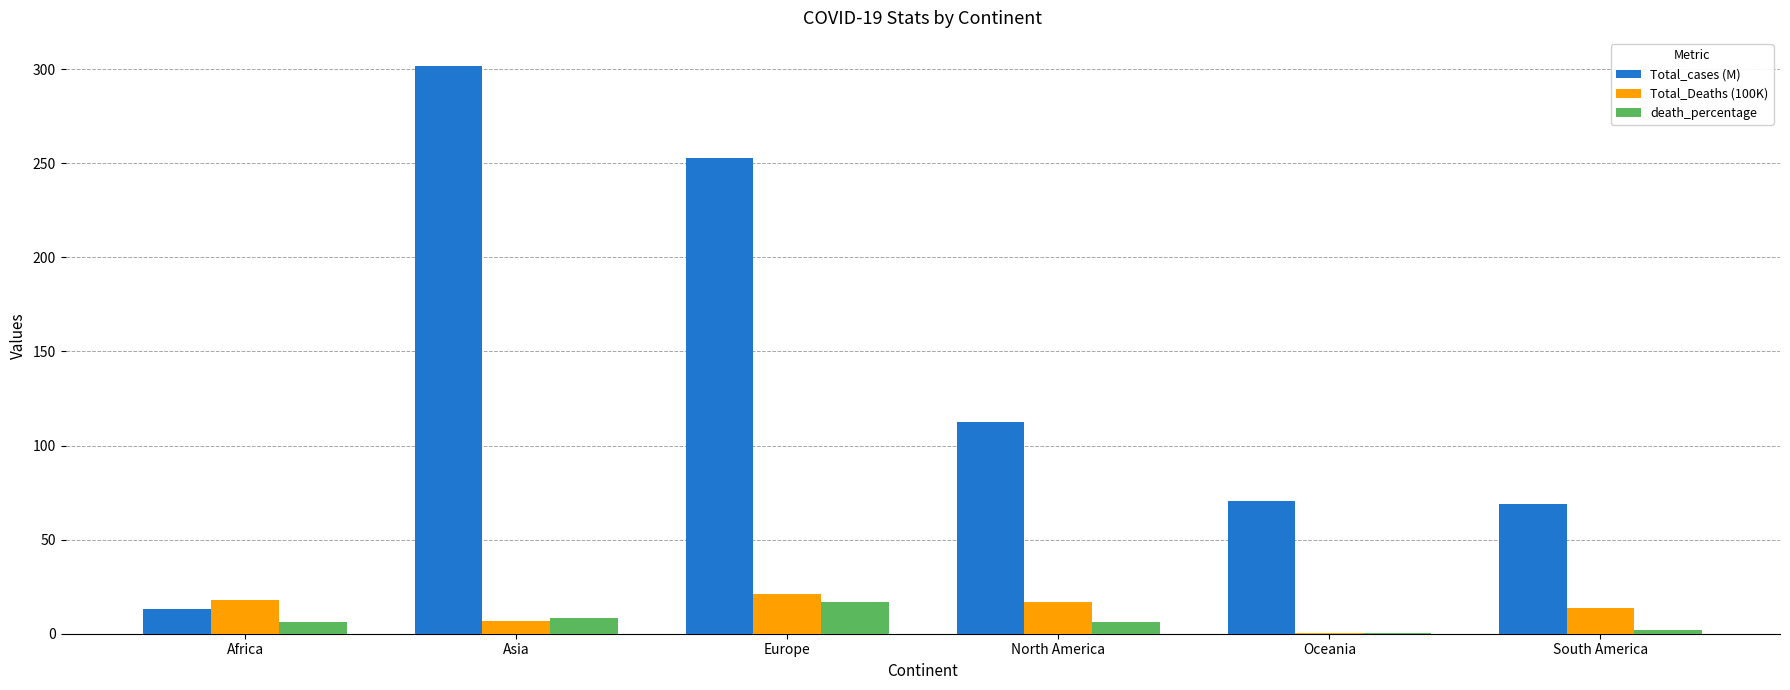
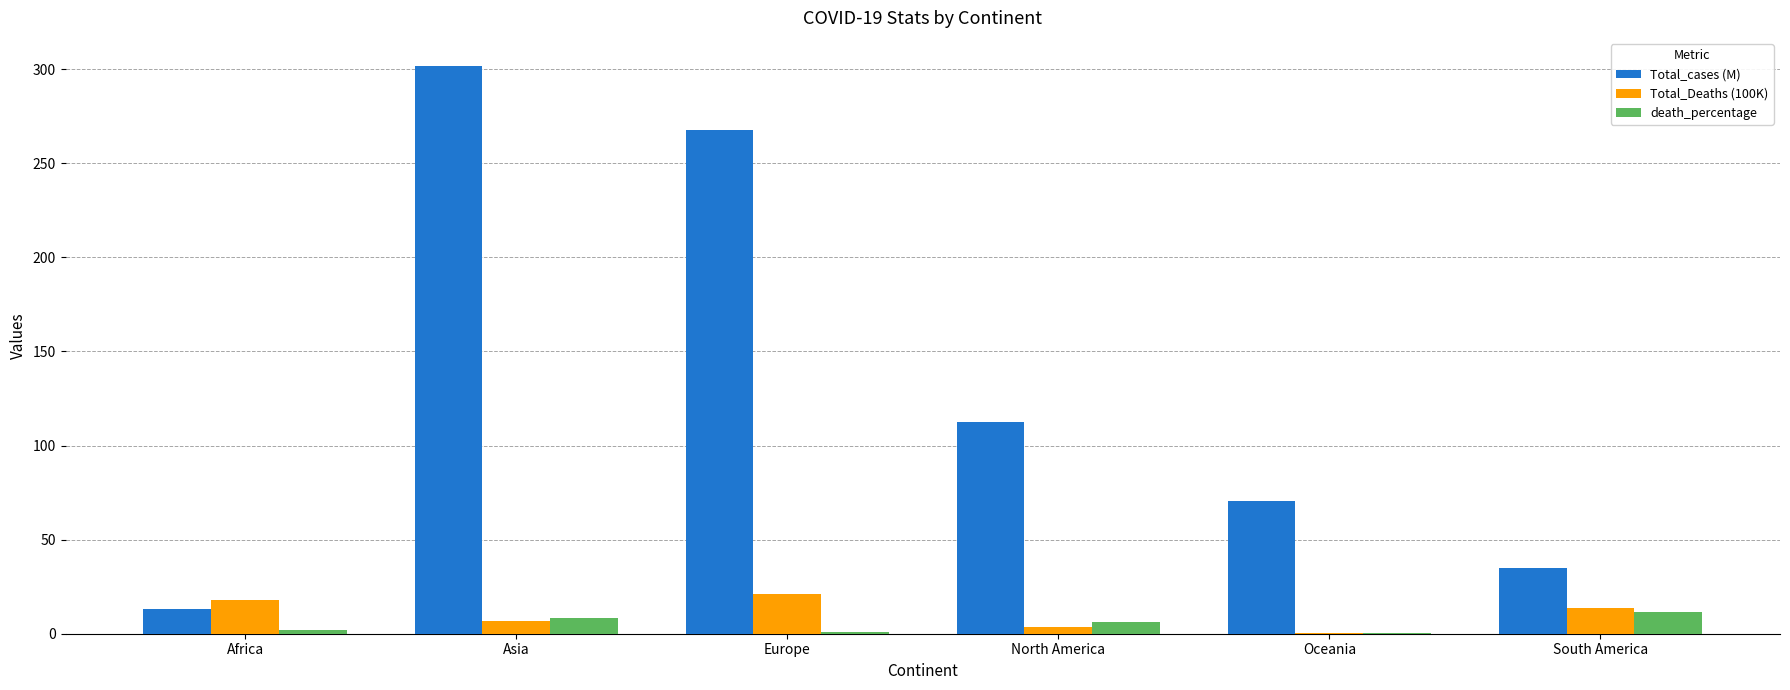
  {
    "Total_cases (M)": {
      "Africa": 13,
      "Asia": 302,
-     "Europe": 253,
+     "Europe": 268,
      "North America": 113,
      "Oceania": 71,
-     "South America": 69
+     "South America": 35
    },
    "Total_Deaths (100K)": {
      "Africa": 18,
      "Asia": 7,
      "Europe": 21,
-     "North America": 17,
+     "North America": 4,
      "South America": 14
    },
    "death_percentage": {
-     "Africa": 6,
+     "Africa": 2,
      "Asia": 8,
-     "Europe": 17,
+     "Europe": 1,
      "North America": 6,
-     "South America": 2
+     "South America": 11
    }
  }
